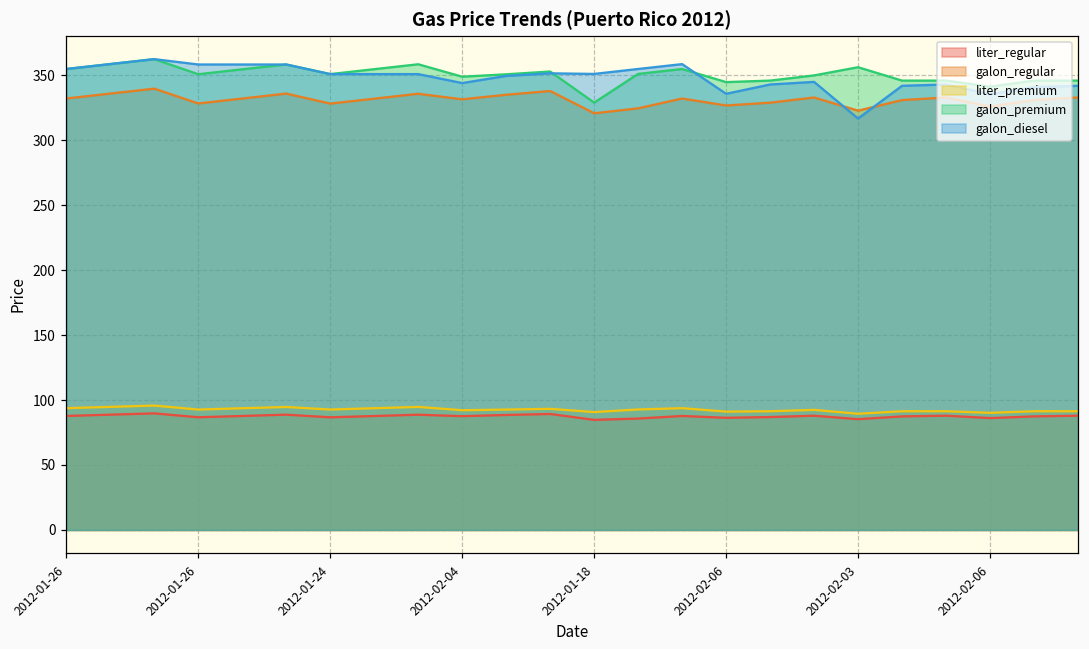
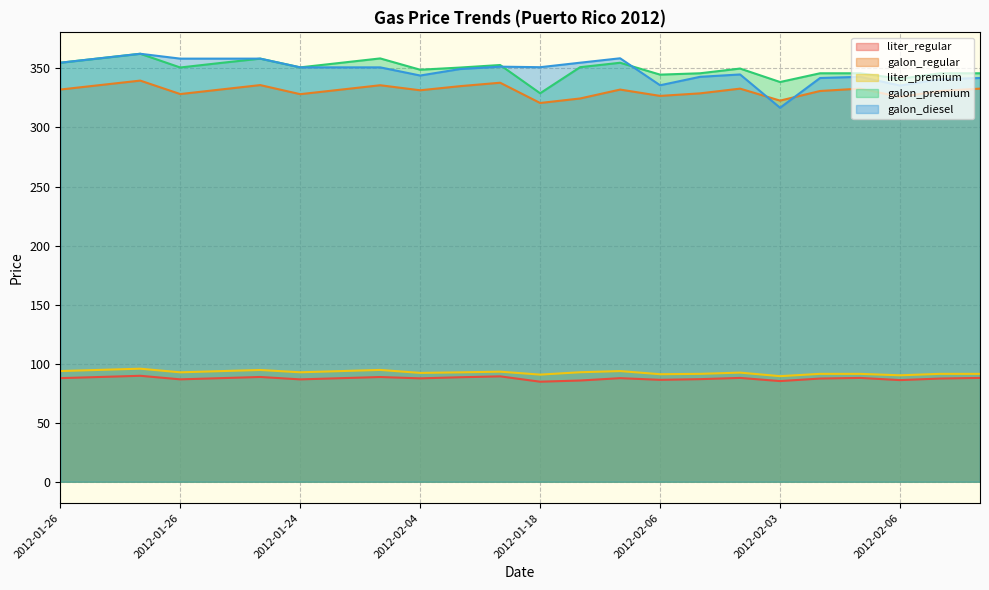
  {
    "galon_premium": {
      "2012-01-18": 329,
-     "2012-02-03": 356
+     "2012-02-03": 339
    },
    "galon_diesel": {
      "2012-01-18": 351,
      "2012-02-03": 317
    }
  }
